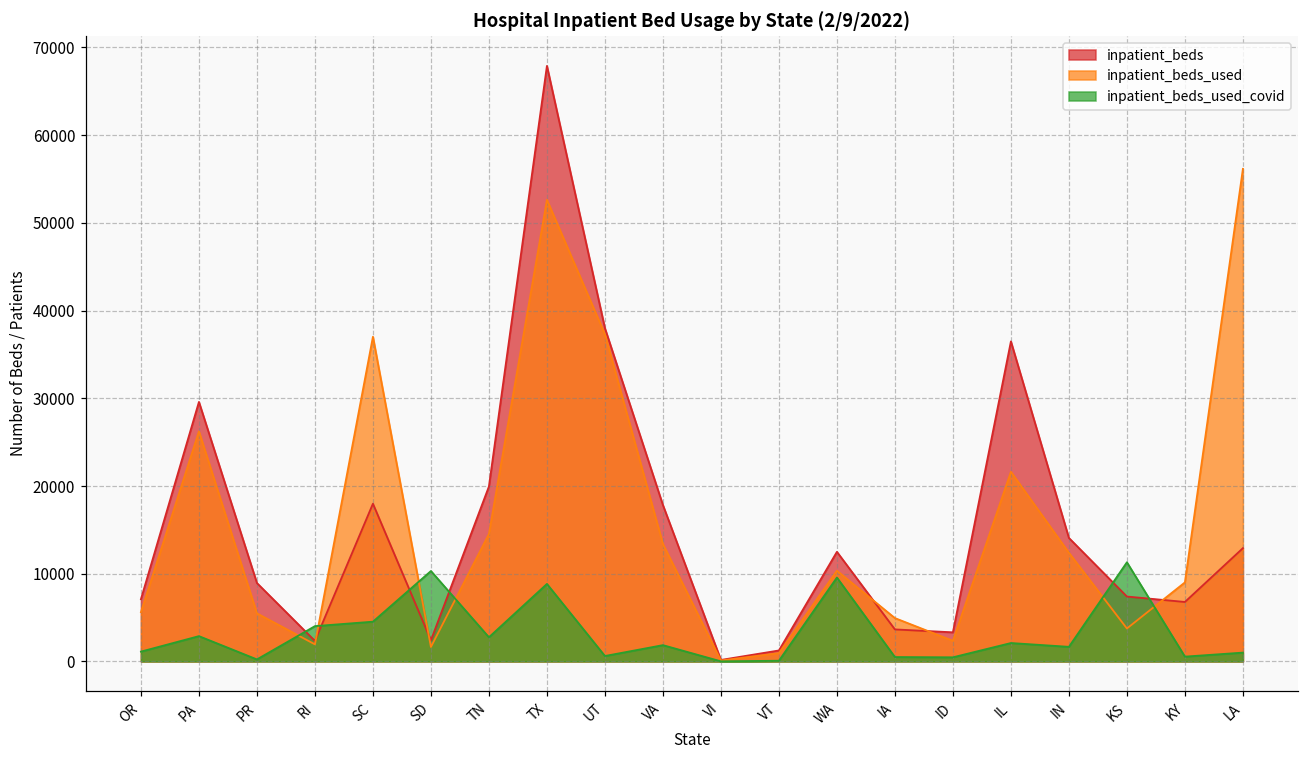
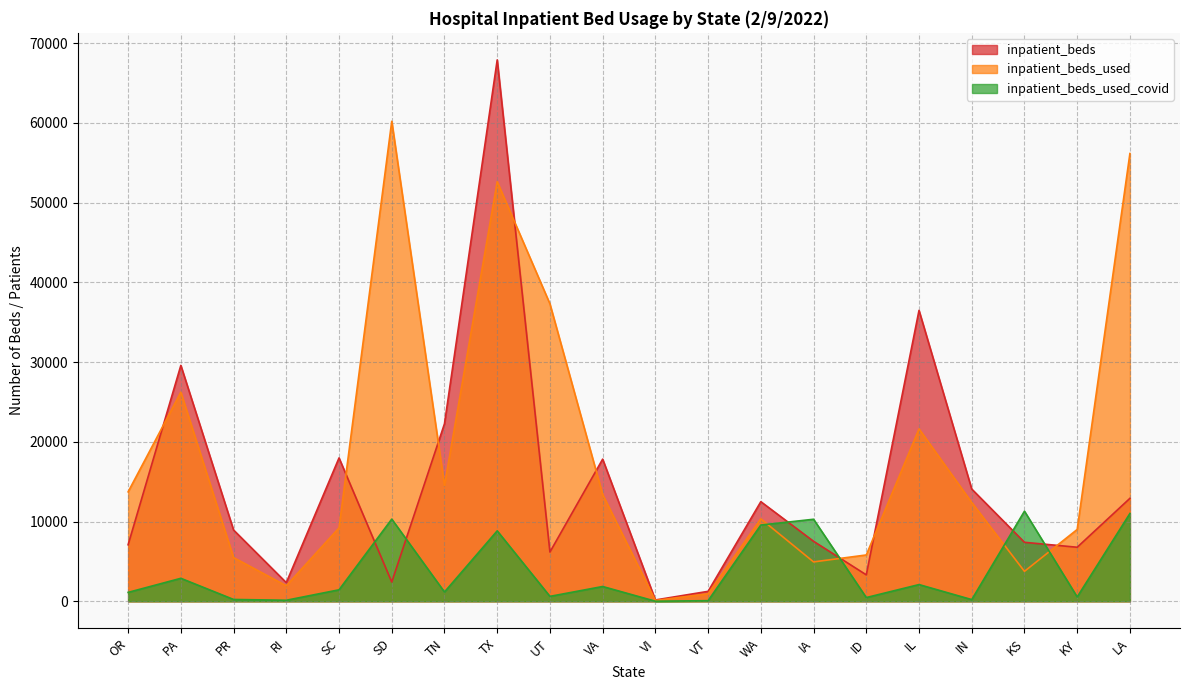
  {
    "inpatient_beds": {
      "OR": 7000,
      "PA": 30000,
      "PR": 9000,
      "RI": 2000,
      "SC": 18000,
      "SD": 2000,
-     "TN": 20000,
+     "TN": 22000,
      "TX": 68000,
-     "UT": 38000,
+     "UT": 6000,
      "VA": 18000,
      "WA": 12000,
-     "IA": 4000,
+     "IA": 8000,
      "ID": 3000,
      "IL": 36000,
      "IN": 14000,
      "KS": 7000,
      "KY": 7000,
      "LA": 13000
    },
    "inpatient_beds_used": {
-     "OR": 6000,
+     "OR": 14000,
      "PA": 26000,
      "PR": 5000,
      "RI": 2000,
-     "SC": 37000,
-     "SD": 2000,
+     "SC": 9000,
+     "SD": 60000,
      "TN": 15000,
      "TX": 53000,
      "UT": 37000,
      "VA": 13000,
      "WA": 10000,
      "IA": 5000,
-     "ID": 2000,
+     "ID": 6000,
      "IL": 22000,
      "IN": 12000,
      "KS": 4000,
      "KY": 9000,
      "LA": 56000
    },
    "inpatient_beds_used_covid": {
      "OR": 1000,
      "PA": 3000,
      "PR": 0,
-     "RI": 4000,
-     "SC": 5000,
+     "RI": 0,
+     "SC": 1000,
      "SD": 10000,
-     "TN": 3000,
+     "TN": 1000,
      "TX": 9000,
      "UT": 1000,
      "VA": 2000,
      "VT": 0,
      "WA": 10000,
-     "IA": 0,
+     "IA": 10000,
      "ID": 0,
      "IL": 2000,
-     "IN": 2000,
+     "IN": 0,
      "KS": 11000,
      "KY": 1000,
-     "LA": 1000
+     "LA": 11000
    }
  }
